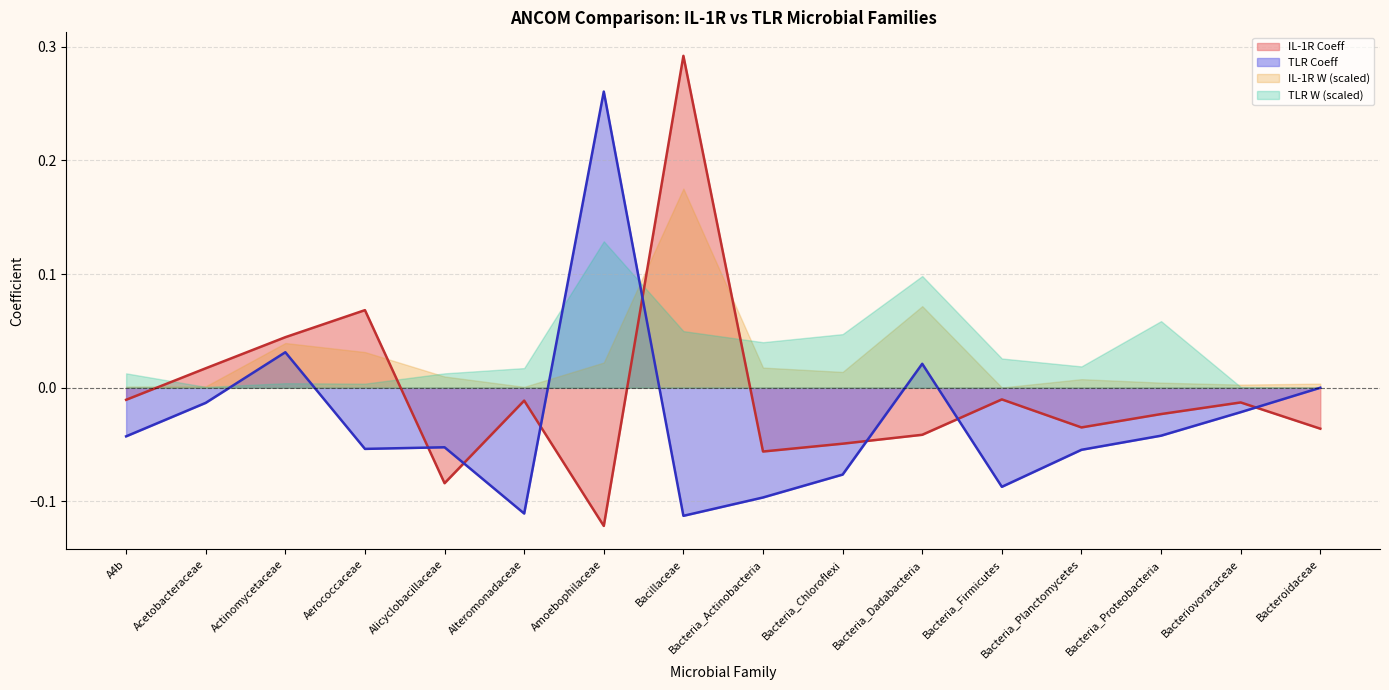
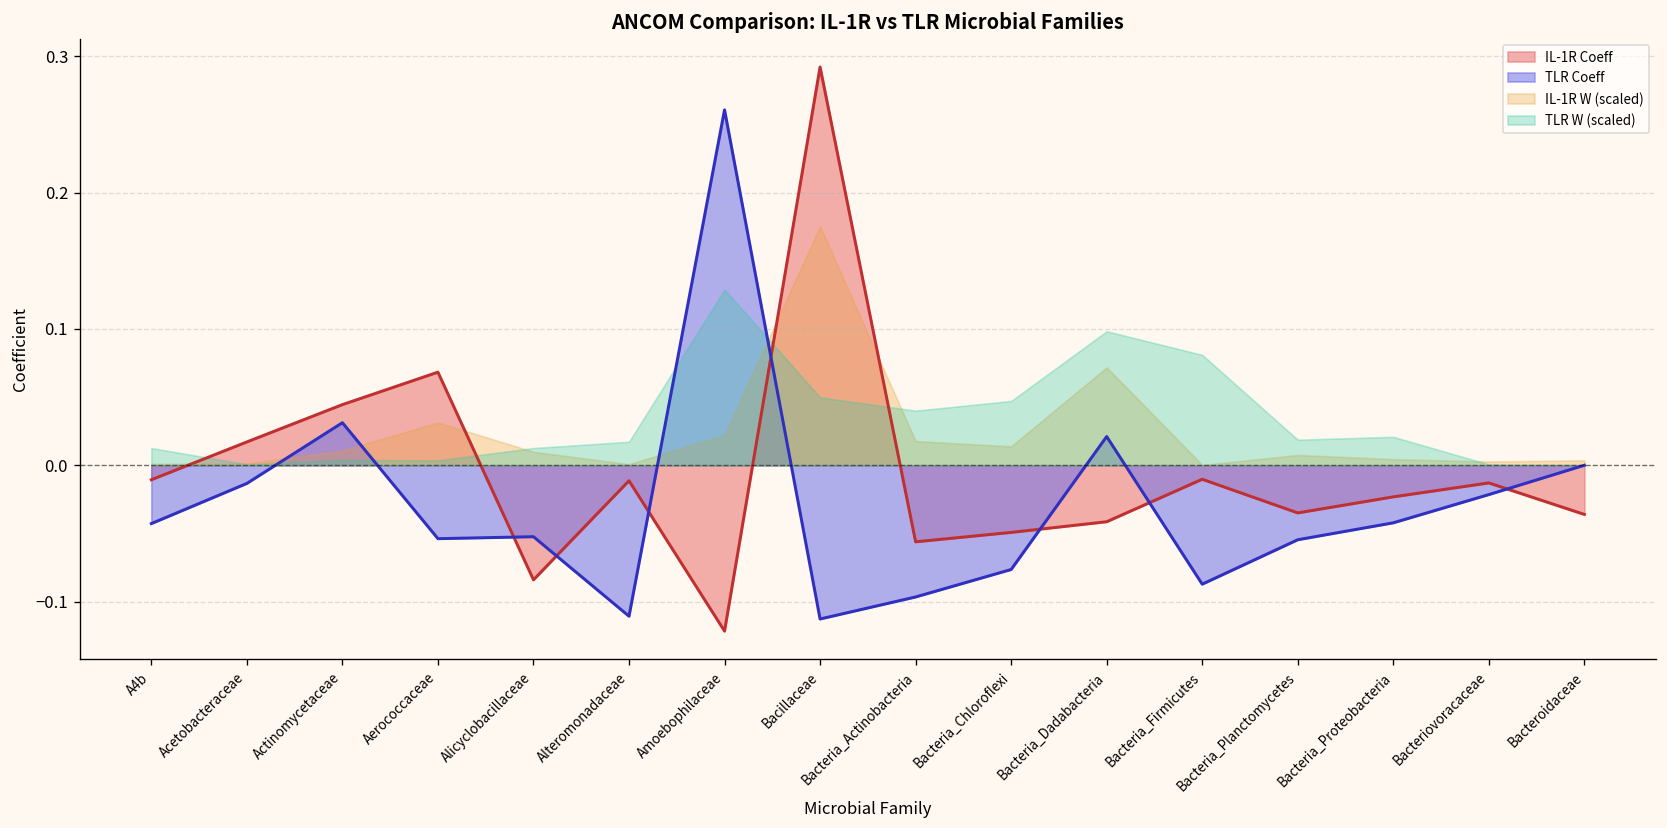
  {
    "IL-1R W (scaled)": {
-     "Actinomycetaceae": 0.039,
+     "Actinomycetaceae": 0.011,
      "Aerococcaceae": 0.031,
      "Alicyclobacillaceae": 0.010,
      "Amoebophilaceae": 0.022,
      "Bacillaceae": 0.175,
      "Bacteria_Actinobacteria": 0.018,
      "Bacteria_Chloroflexi": 0.014,
      "Bacteria_Dadabacteria": 0.072,
      "Bacteria_Planctomycetes": 0.008,
      "Bacteria_Proteobacteria": 0.004,
      "Bacteroidaceae": 0.004
    },
    "TLR W (scaled)": {
      "A4b": 0.013,
      "Actinomycetaceae": 0.004,
      "Aerococcaceae": 0.004,
      "Alicyclobacillaceae": 0.013,
      "Alteromonadaceae": 0.017,
      "Amoebophilaceae": 0.129,
      "Bacillaceae": 0.050,
      "Bacteria_Actinobacteria": 0.040,
      "Bacteria_Chloroflexi": 0.047,
      "Bacteria_Dadabacteria": 0.098,
-     "Bacteria_Firmicutes": 0.026,
+     "Bacteria_Firmicutes": 0.081,
      "Bacteria_Planctomycetes": 0.019,
-     "Bacteria_Proteobacteria": 0.059
+     "Bacteria_Proteobacteria": 0.021
    }
  }
